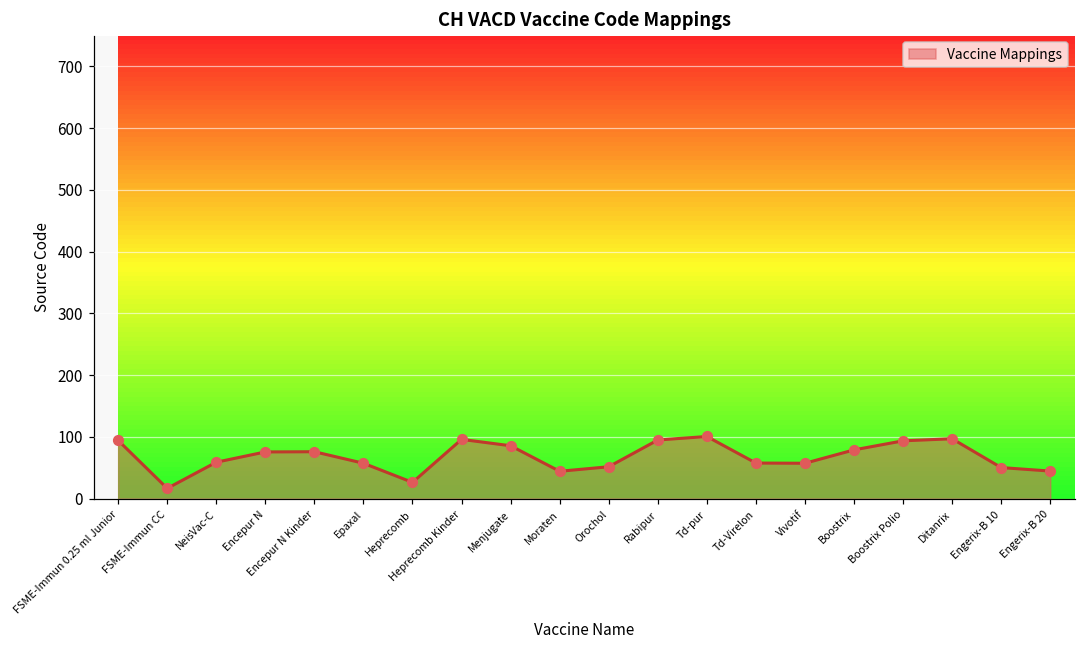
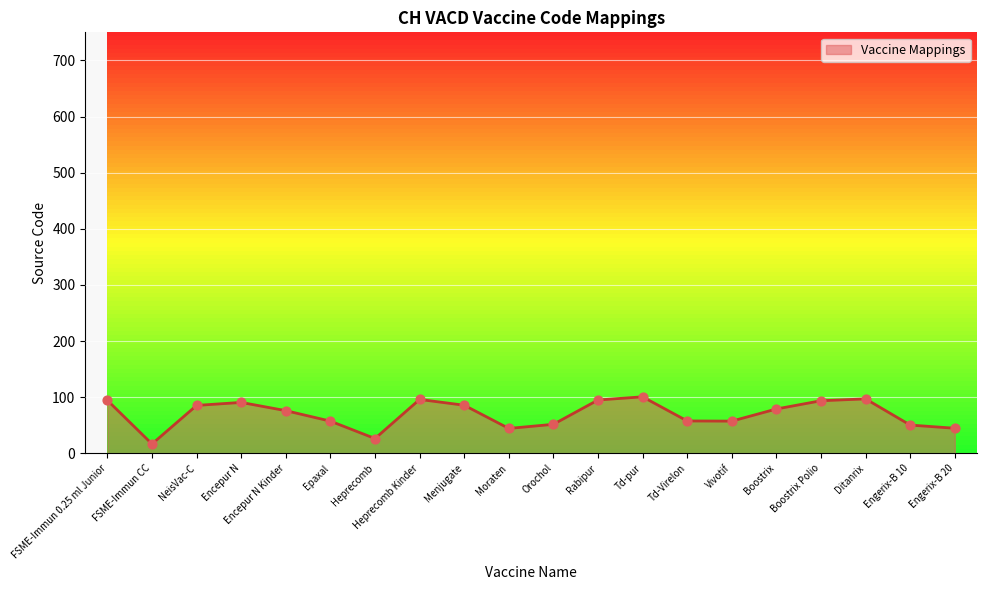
  {
    "FSME-Immun 0.25 ml Junior": 90,
    "FSME-Immun CC": 20,
-   "NeisVac-C": 60,
-   "Encepur N": 80,
+   "NeisVac-C": 90,
+   "Encepur N": 90,
    "Encepur N Kinder": 80,
    "Epaxal": 60,
    "Heprecomb": 30,
    "Heprecomb Kinder": 100,
    "Menjugate": 90,
    "Moraten": 40,
    "Orochol": 50,
    "Rabipur": 100,
    "Td-pur": 100,
    "Td-Virelon": 60,
    "Vivotif": 60,
    "Boostrix": 80,
    "Boostrix Polio": 90,
    "Ditanrix": 100,
    "Engerix-B 10": 50,
    "Engerix-B 20": 40
  }
